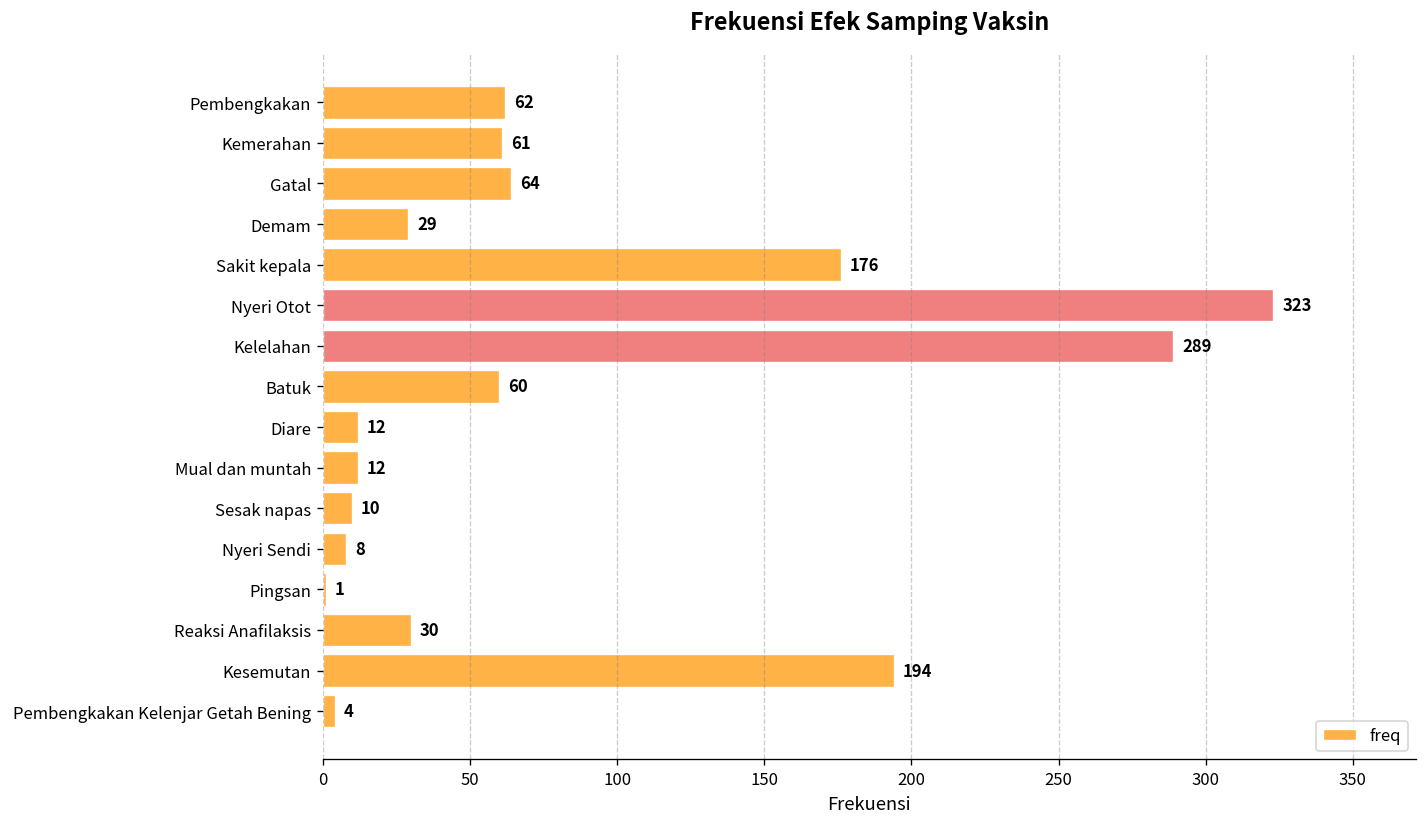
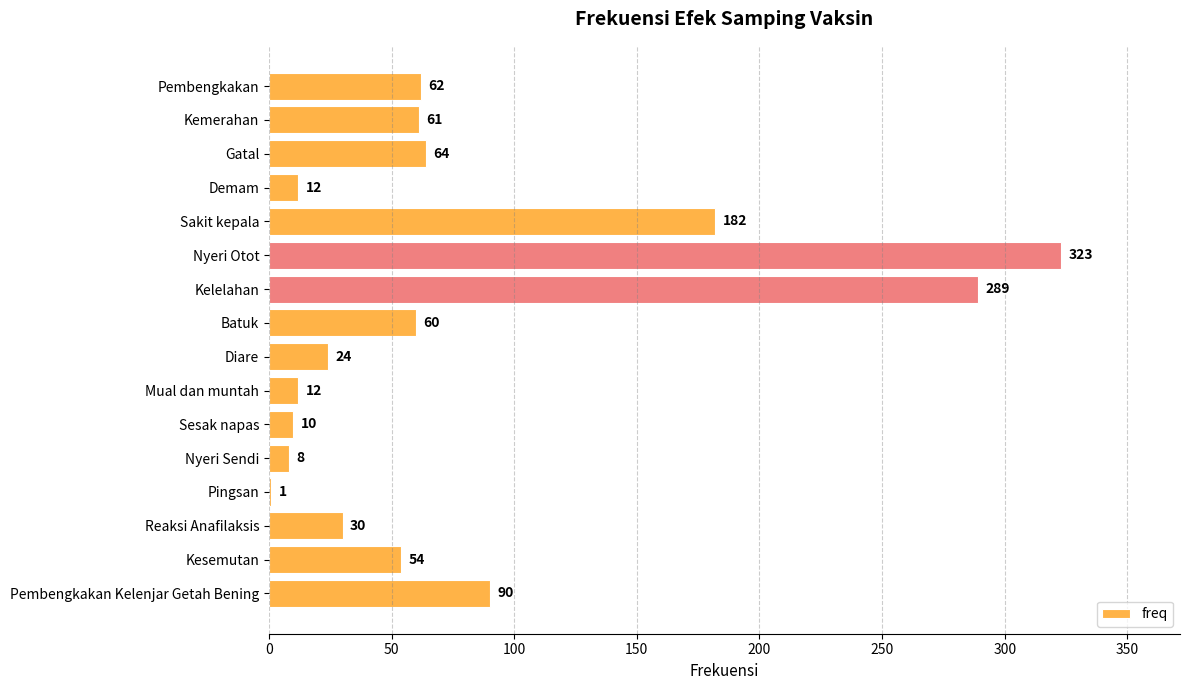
  {
    "Pembengkakan": 62,
    "Kemerahan": 61,
    "Gatal": 64,
-   "Demam": 29,
-   "Sakit kepala": 176,
+   "Demam": 12,
+   "Sakit kepala": 182,
    "Nyeri Otot": 323,
    "Kelelahan": 289,
    "Batuk": 60,
-   "Diare": 12,
+   "Diare": 24,
    "Mual dan muntah": 12,
    "Sesak napas": 10,
    "Nyeri Sendi": 8,
    "Pingsan": 1,
    "Reaksi Anafilaksis": 30,
-   "Kesemutan": 194,
-   "Pembengkakan Kelenjar Getah Bening": 4
+   "Kesemutan": 54,
+   "Pembengkakan Kelenjar Getah Bening": 90
  }
